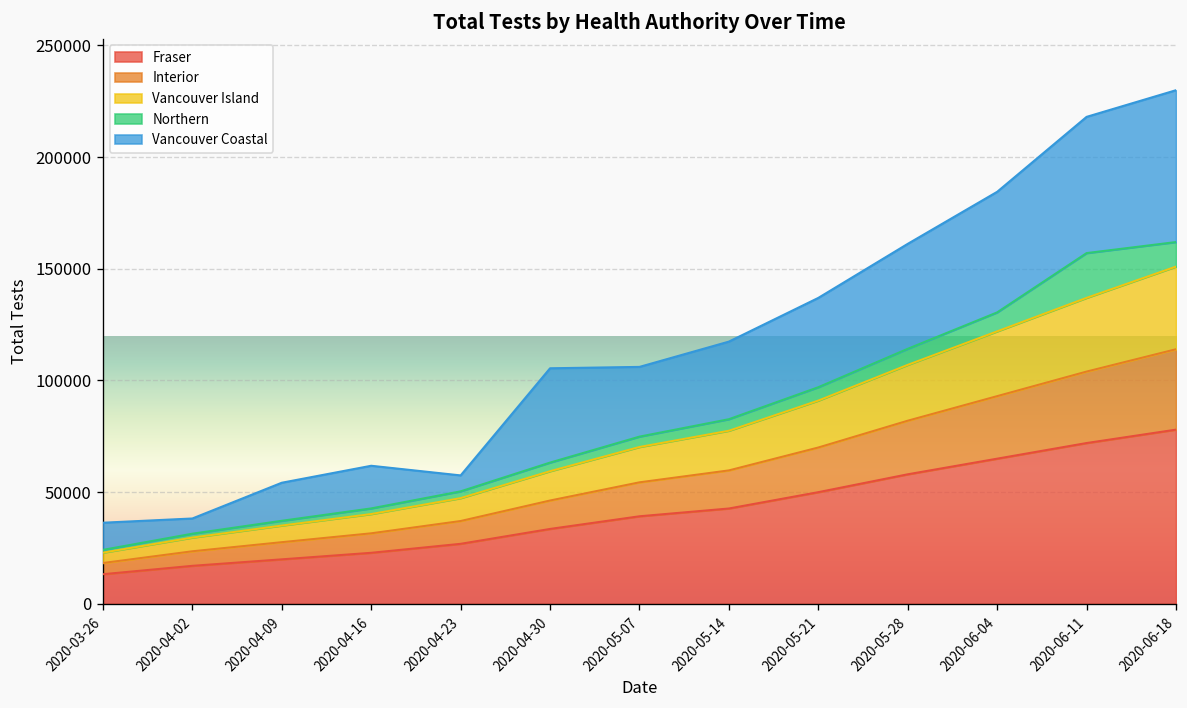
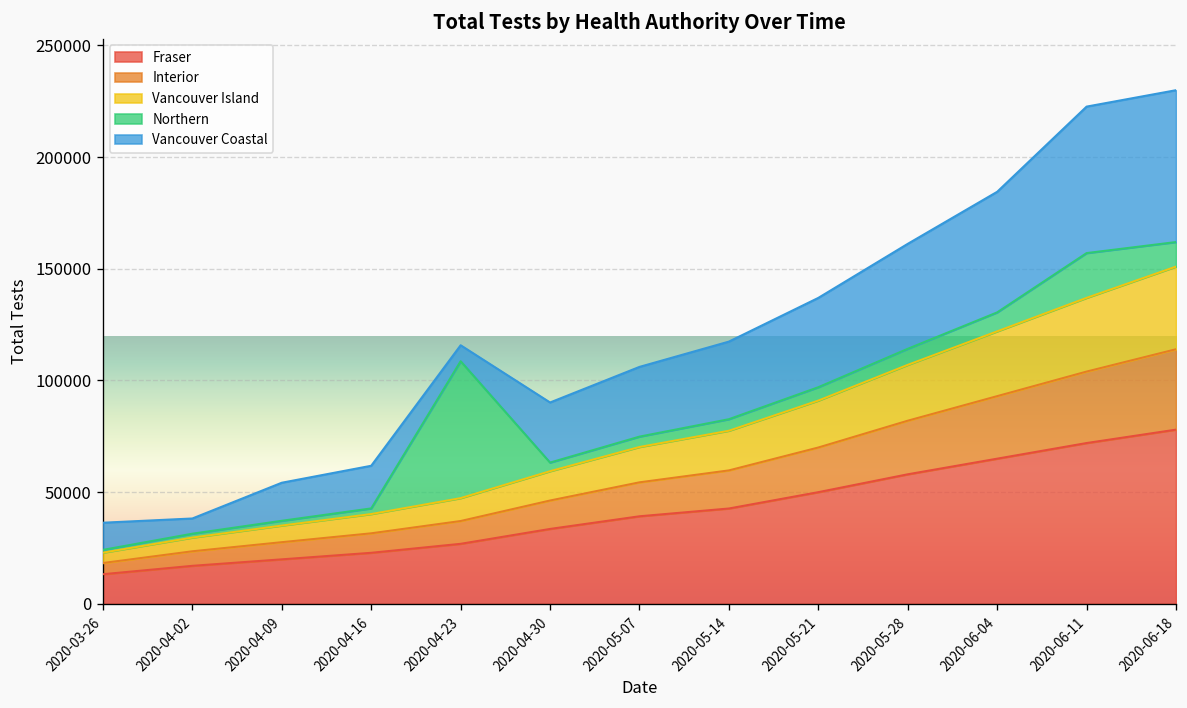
  {
    "Vancouver Island": {
      "2020-04-02": 6000,
      "2020-04-09": 7000,
      "2020-04-16": 9000,
      "2020-04-23": 10000,
      "2020-04-30": 13000,
      "2020-05-07": 16000,
      "2020-05-14": 18000,
      "2020-05-21": 21000,
      "2020-05-28": 25000,
      "2020-06-04": 29000,
      "2020-06-11": 33000,
      "2020-06-18": 37000
    },
    "Northern": {
      "2020-04-02": 2000,
      "2020-04-09": 2000,
      "2020-04-16": 3000,
-     "2020-04-23": 3000,
+     "2020-04-23": 61000,
      "2020-04-30": 4000,
      "2020-05-07": 5000,
      "2020-05-14": 5000,
      "2020-05-21": 6000,
      "2020-05-28": 7000,
      "2020-06-04": 9000,
      "2020-06-11": 20000,
      "2020-06-18": 11000
    },
    "Vancouver Coastal": {
      "2020-03-26": 12000,
      "2020-04-02": 7000,
      "2020-04-09": 17000,
      "2020-04-16": 19000,
      "2020-04-23": 7000,
-     "2020-04-30": 42000,
+     "2020-04-30": 27000,
      "2020-05-07": 31000,
      "2020-05-14": 35000,
      "2020-05-21": 40000,
      "2020-05-28": 47000,
      "2020-06-04": 54000,
-     "2020-06-11": 61000,
+     "2020-06-11": 66000,
      "2020-06-18": 68000
    }
  }
